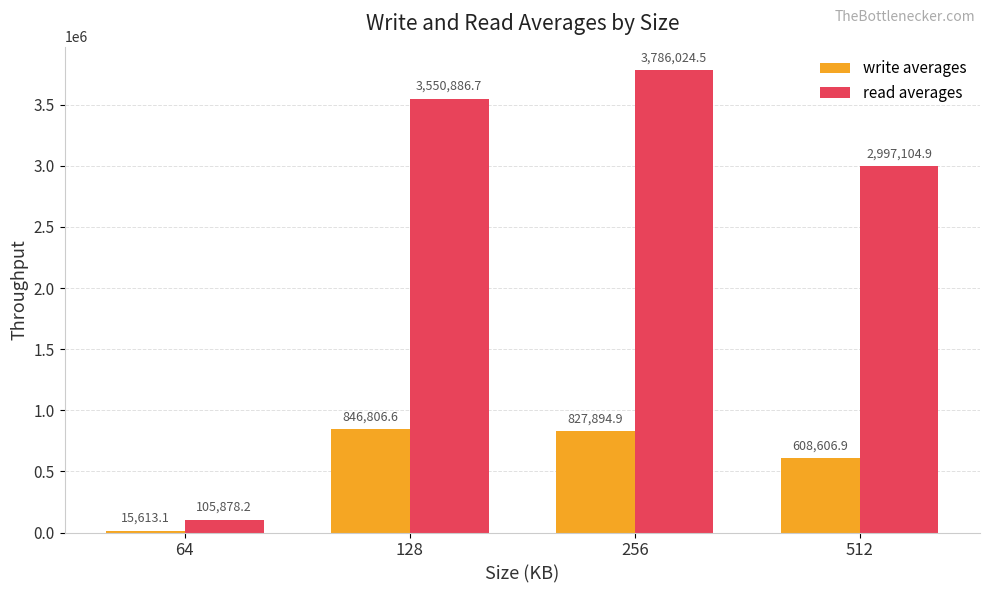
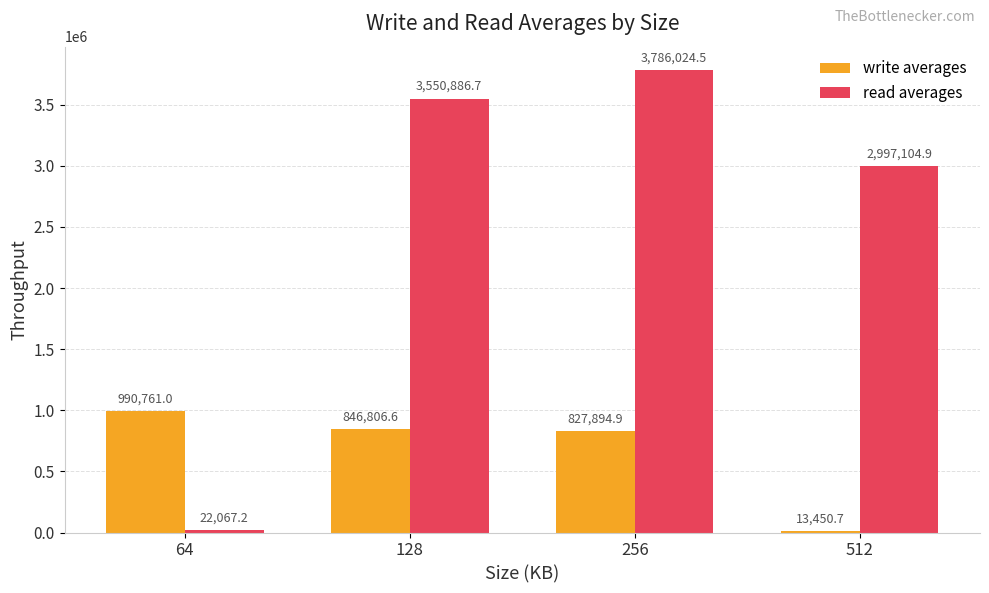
  {
    "write averages": {
-     "64": "15,613.1",
+     "64": "990,761.0",
      "128": "846,806.6",
      "256": "827,894.9",
-     "512": "608,606.9"
+     "512": "13,450.7"
    },
    "read averages": {
-     "64": "105,878.2",
+     "64": "22,067.2",
      "128": "3,550,886.7",
      "256": "3,786,024.5",
      "512": "2,997,104.9"
    }
  }
